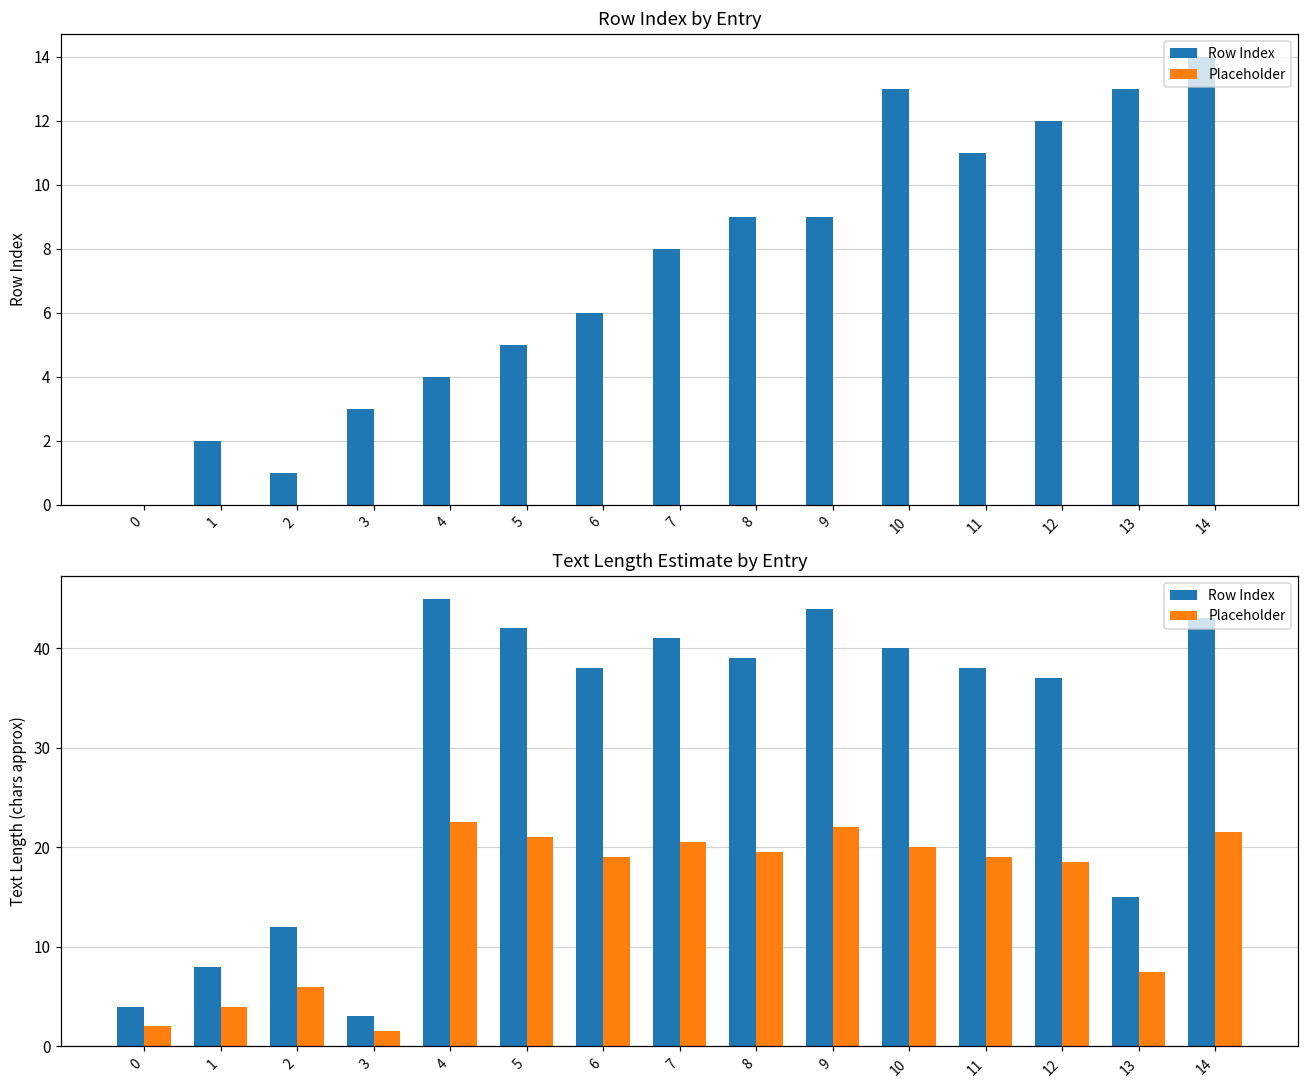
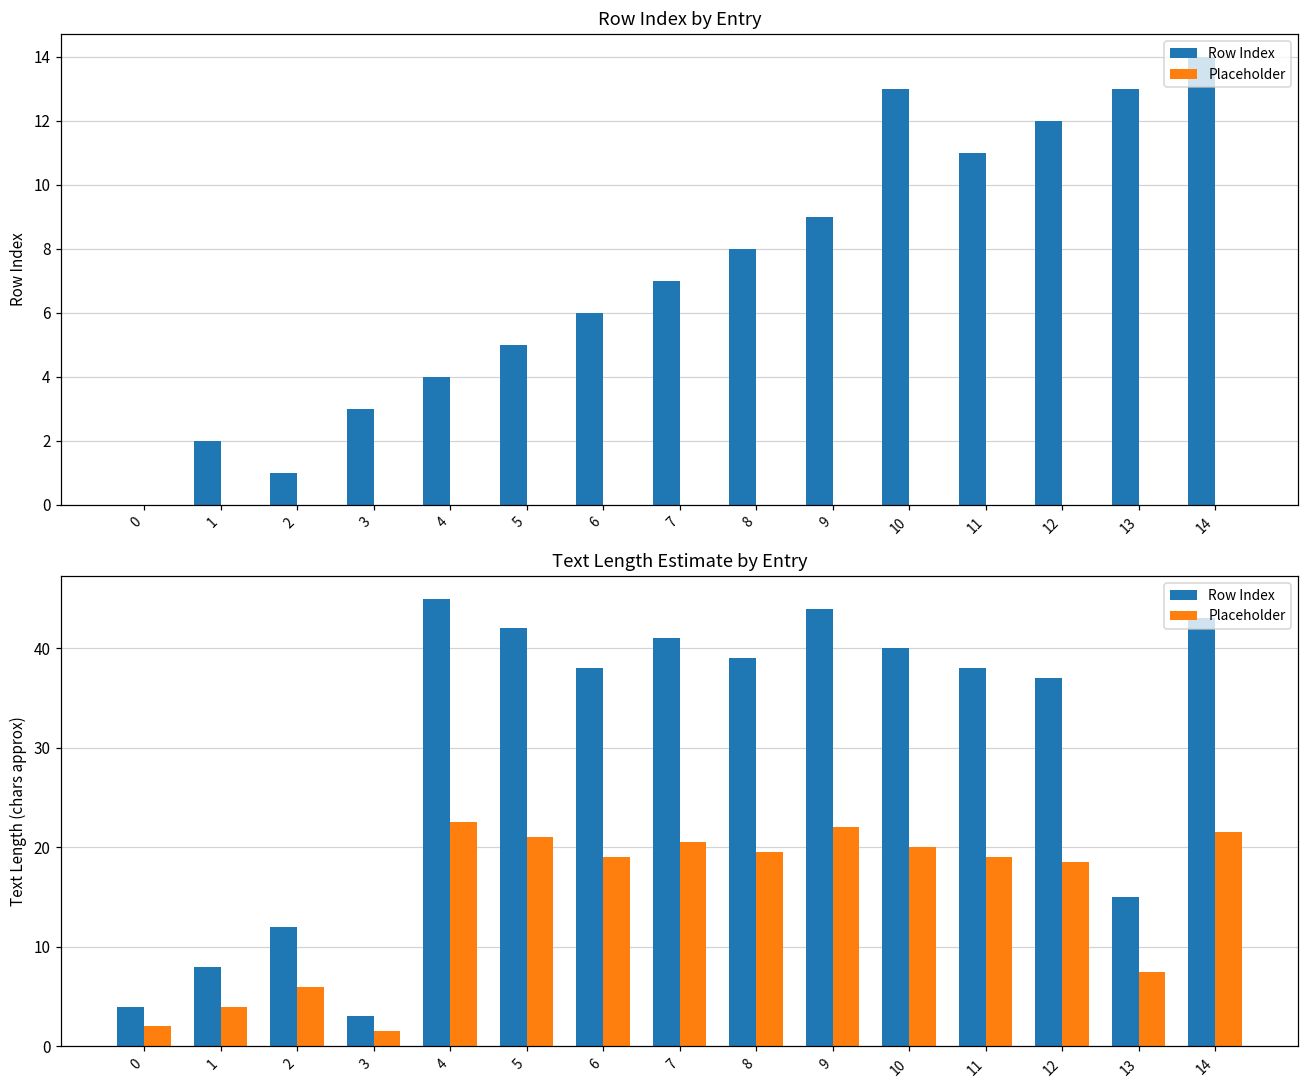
  {
    "Row Index by Entry": {
      "Row Index": {
        "0": 0,
        "1": 2,
        "2": 1,
        "3": 3,
        "4": 4,
        "5": 5,
        "6": 6,
-       "7": 8,
-       "8": 9,
+       "7": 7,
+       "8": 8,
        "9": 9,
        "10": 13,
        "11": 11,
        "12": 12,
        "13": 13
      },
      "Placeholder": {
        "0": 0,
        "1": 0,
        "2": 0,
        "3": 0,
        "4": 0,
        "5": 0,
        "6": 0,
        "7": 0,
        "8": 0,
        "9": 0,
        "10": 0,
        "11": 0,
        "12": 0,
        "13": 0,
        "14": 0
      }
    },
    "Text Length Estimate by Entry": {
      "Row Index": {
        "0": 4,
        "1": 8,
        "2": 12,
        "3": 3,
        "4": 45,
        "5": 42,
        "6": 38,
        "7": 41,
        "8": 39,
        "9": 44,
        "10": 40,
        "11": 38,
        "12": 37,
        "13": 15
      },
      "Placeholder": {
        "0": 2,
        "1": 4,
        "2": 6,
        "3": 2,
        "4": 23,
        "5": 21,
        "6": 19,
        "7": 21,
        "8": 20,
        "9": 22,
        "10": 20,
        "11": 19,
        "12": 19,
        "13": 8,
        "14": 22
      }
    }
  }
